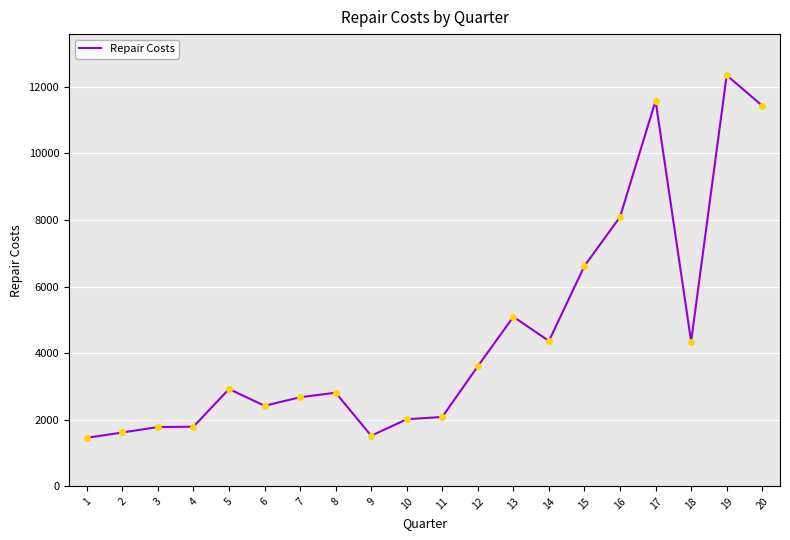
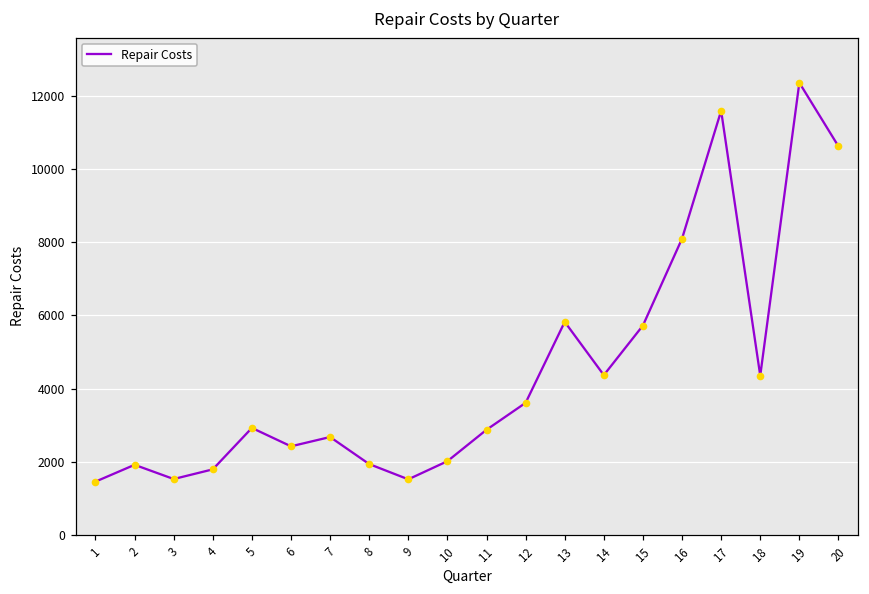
  {
    "1": 1500,
-   "2": 1600,
-   "3": 1800,
+   "2": 1900,
+   "3": 1500,
    "4": 1800,
    "5": 2900,
    "6": 2400,
    "7": 2700,
-   "8": 2800,
+   "8": 1900,
    "9": 1500,
    "10": 2000,
-   "11": 2100,
+   "11": 2900,
    "12": 3600,
-   "13": 5100,
+   "13": 5800,
    "14": 4400,
-   "15": 6600,
+   "15": 5700,
    "16": 8100,
    "17": 11600,
    "18": 4400,
    "19": 12300,
-   "20": 11400
+   "20": 10600
  }
